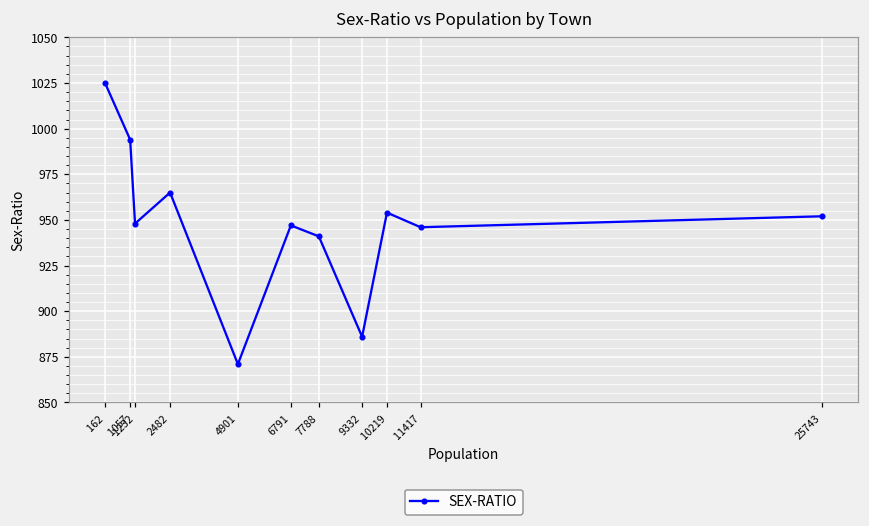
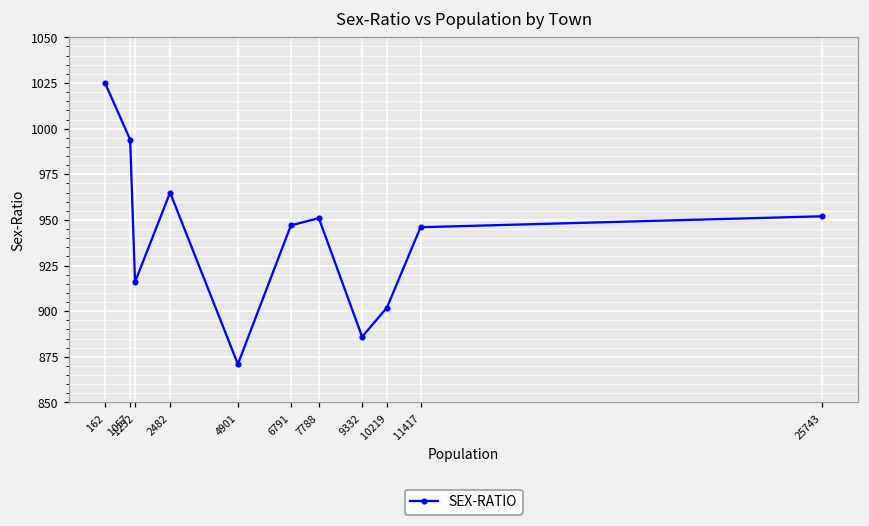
  {
    "162": 1025,
    "1057": 994,
-   "1232": 948,
+   "1232": 916,
    "2482": 965,
    "4901": 871,
    "6791": 947,
-   "7788": 941,
+   "7788": 951,
    "9332": 886,
-   "10219": 954,
+   "10219": 902,
    "11417": 946,
    "25743": 952
  }
